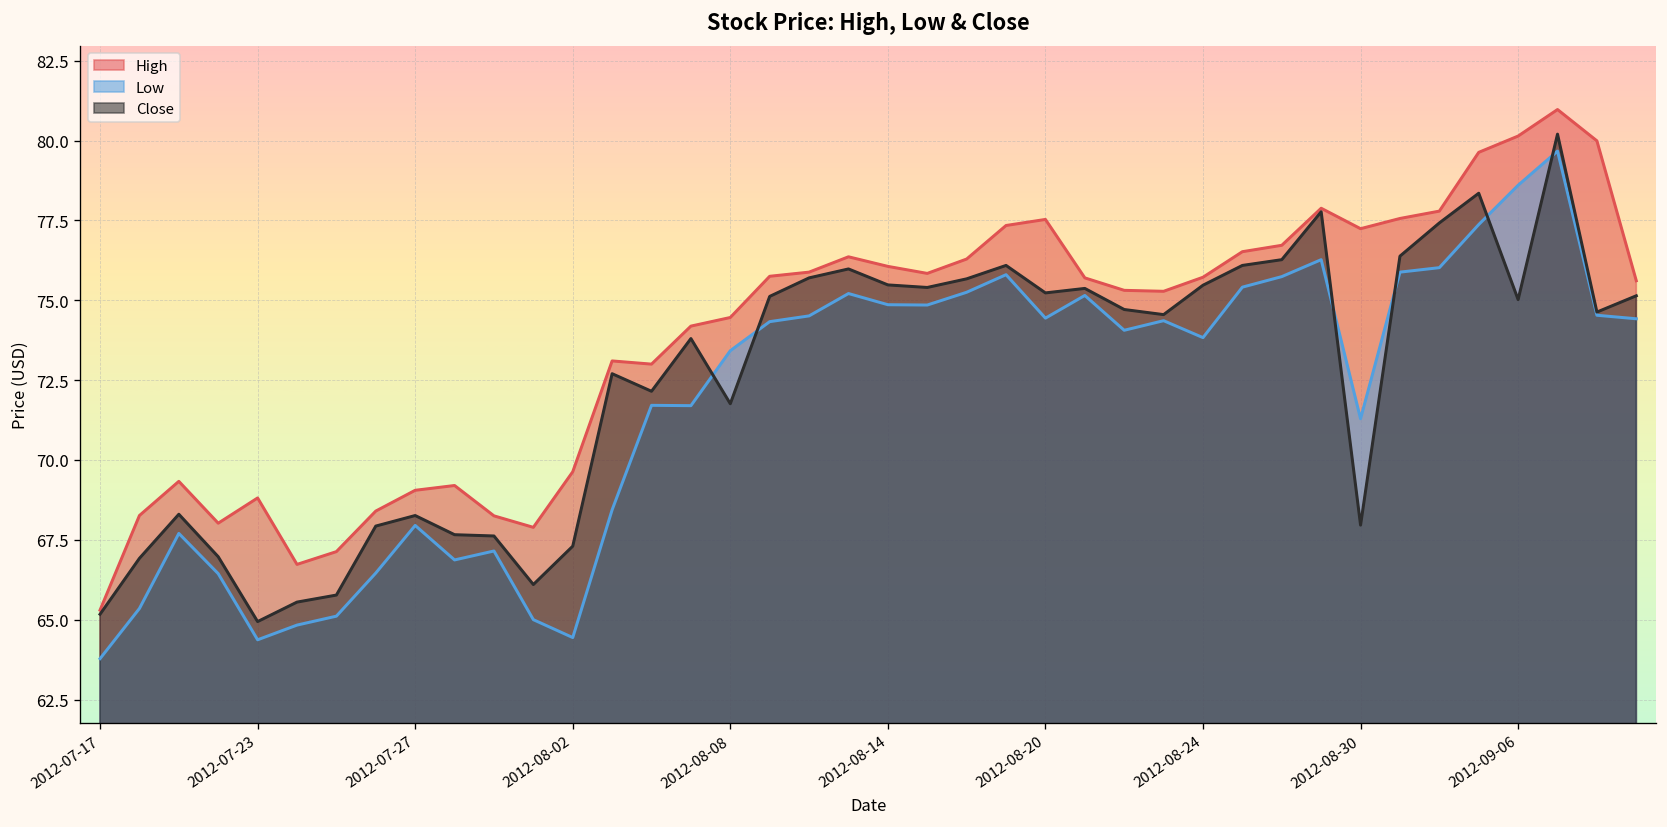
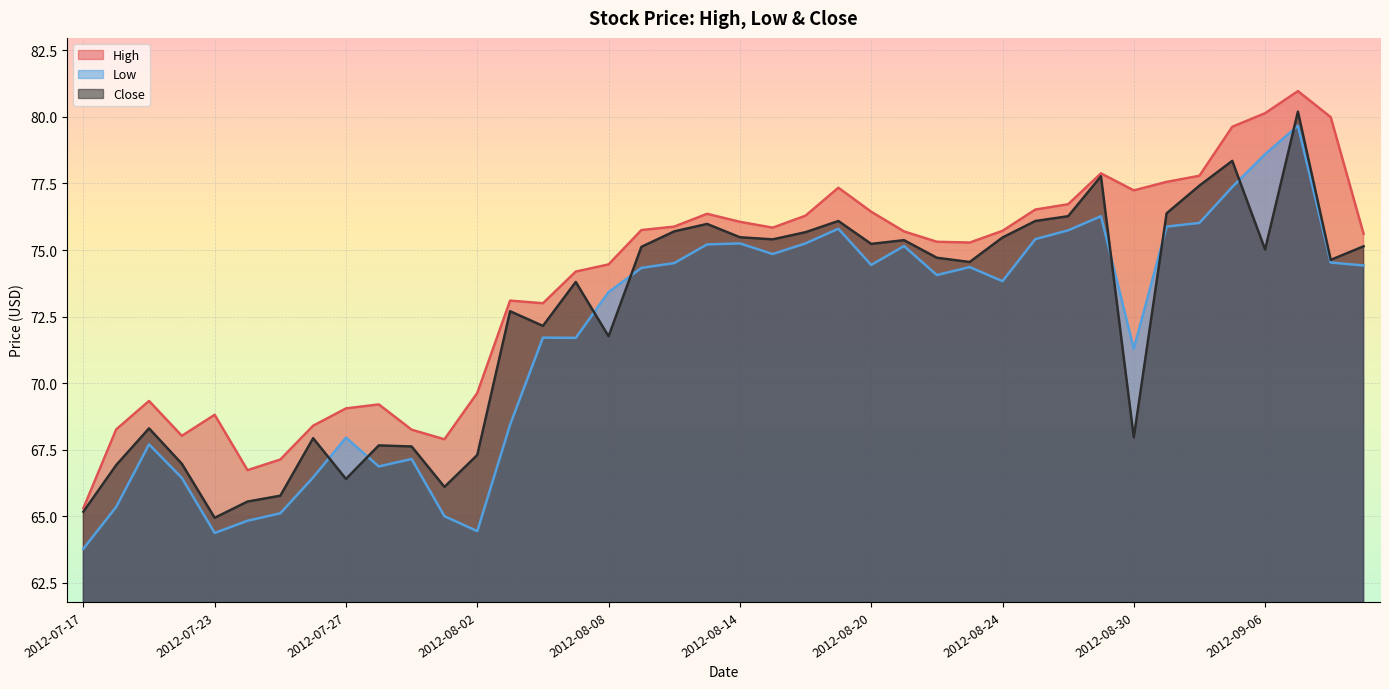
  {
    "High": {
      "2012-07-17": 65.3,
      "2012-07-23": 68.8,
      "2012-07-27": 69.1,
      "2012-08-02": 69.6,
      "2012-08-08": 74.5,
      "2012-08-14": 76.1,
-     "2012-08-20": 77.5,
+     "2012-08-20": 76.4,
      "2012-08-24": 75.7,
      "2012-08-30": 77.2,
      "2012-09-06": 80.1
    },
    "Low": {
      "2012-07-17": 63.8,
      "2012-07-23": 64.4,
      "2012-07-27": 68.0,
      "2012-08-02": 64.4,
      "2012-08-08": 73.4,
-     "2012-08-14": 74.9,
+     "2012-08-14": 75.3,
      "2012-08-20": 74.4,
      "2012-08-24": 73.8,
      "2012-08-30": 71.3,
      "2012-09-06": 78.6
    },
    "Close": {
      "2012-07-17": 65.2,
      "2012-07-23": 64.9,
-     "2012-07-27": 68.3,
+     "2012-07-27": 66.4,
      "2012-08-02": 67.3,
      "2012-08-08": 71.8,
      "2012-08-14": 75.5,
      "2012-08-20": 75.2,
      "2012-08-24": 75.5,
      "2012-08-30": 68.0,
      "2012-09-06": 75.0
    }
  }
